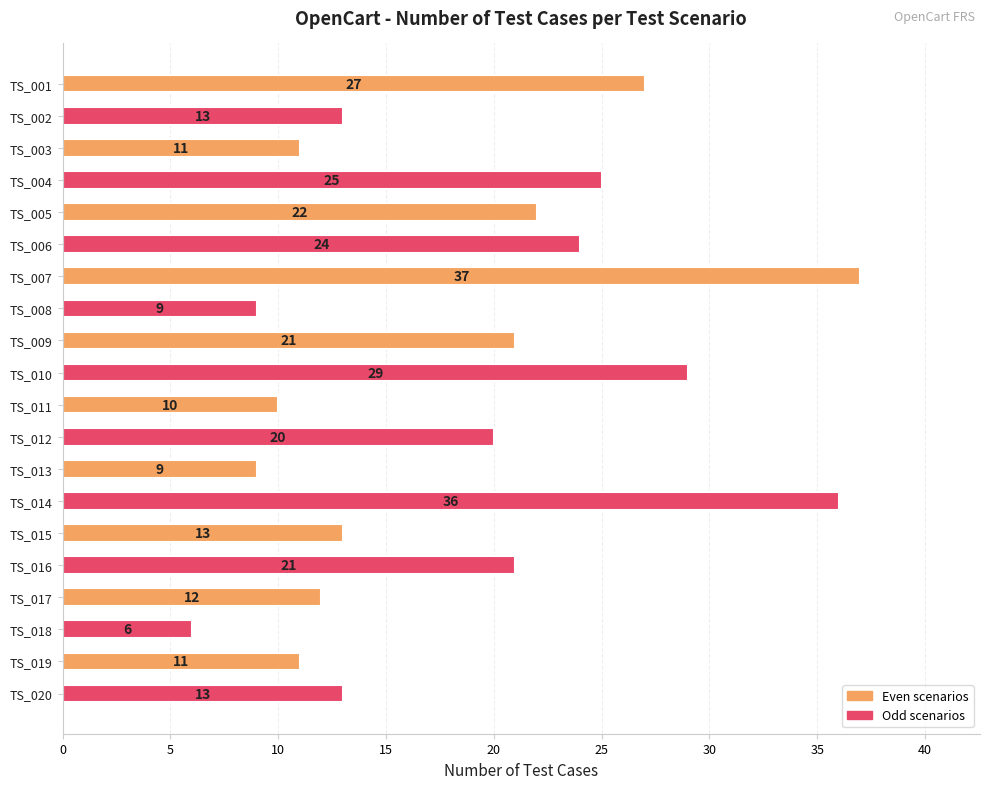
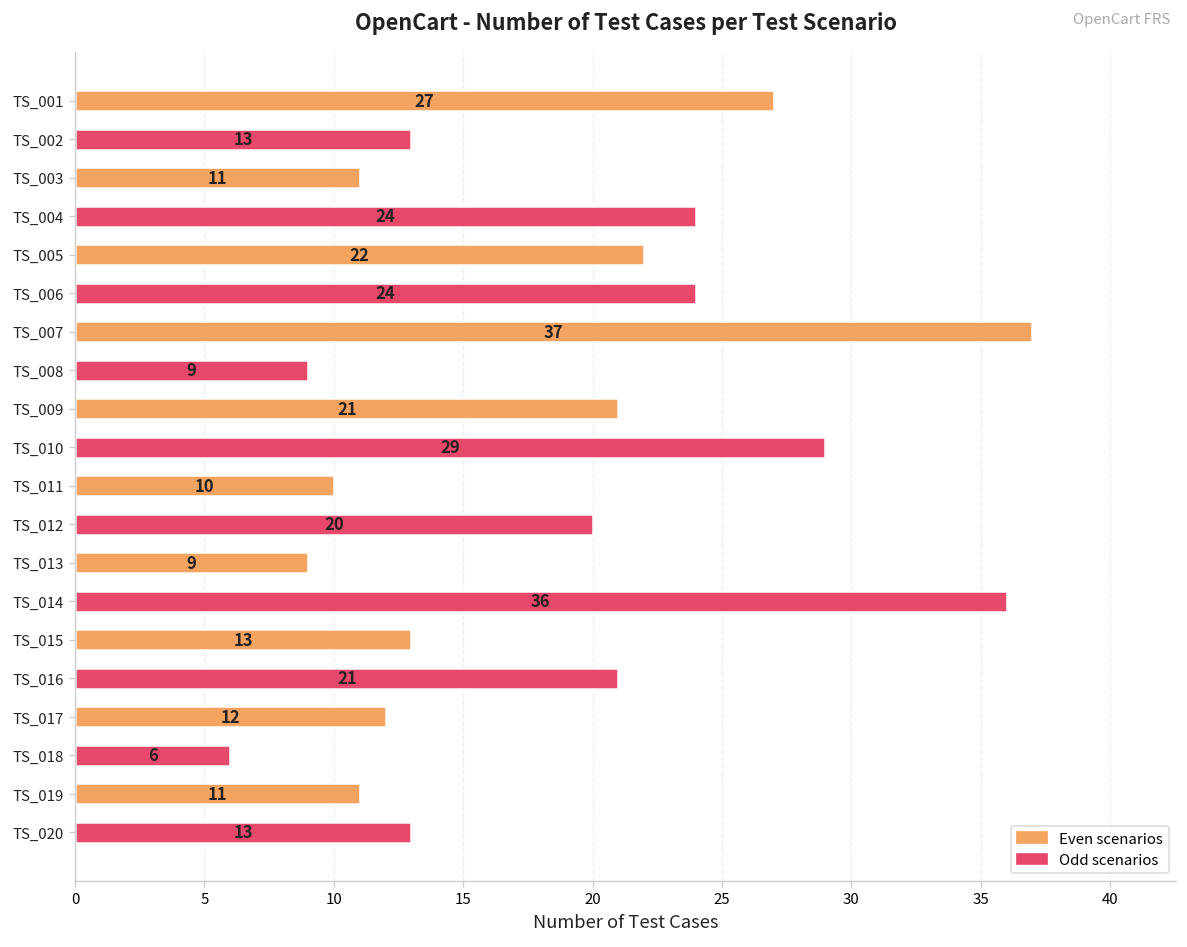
  {
    "TS_001": 27,
    "TS_002": 13,
    "TS_003": 11,
-   "TS_004": 25,
+   "TS_004": 24,
    "TS_005": 22,
    "TS_006": 24,
    "TS_007": 37,
    "TS_008": 9,
    "TS_009": 21,
    "TS_010": 29,
    "TS_011": 10,
    "TS_012": 20,
    "TS_013": 9,
    "TS_014": 36,
    "TS_015": 13,
    "TS_016": 21,
    "TS_017": 12,
    "TS_018": 6,
    "TS_019": 11,
    "TS_020": 13
  }
